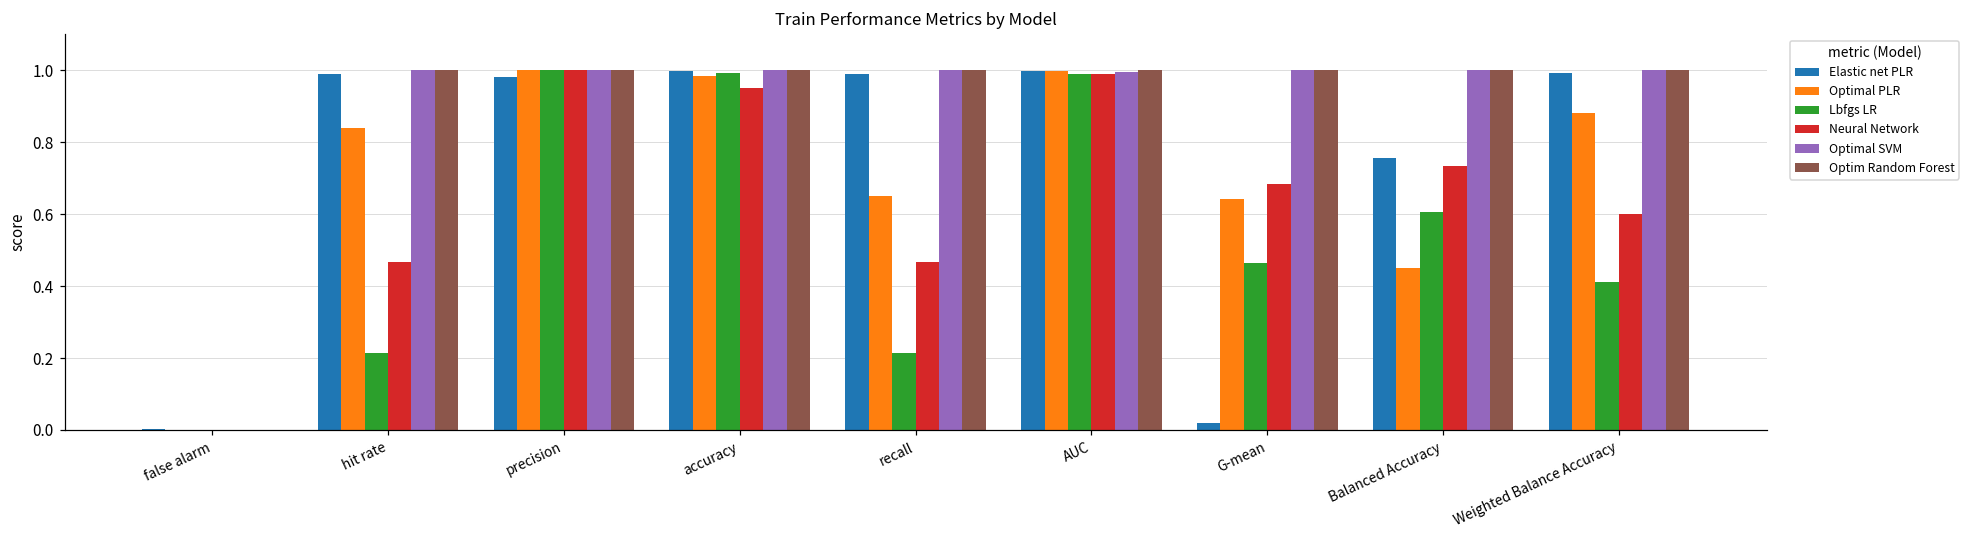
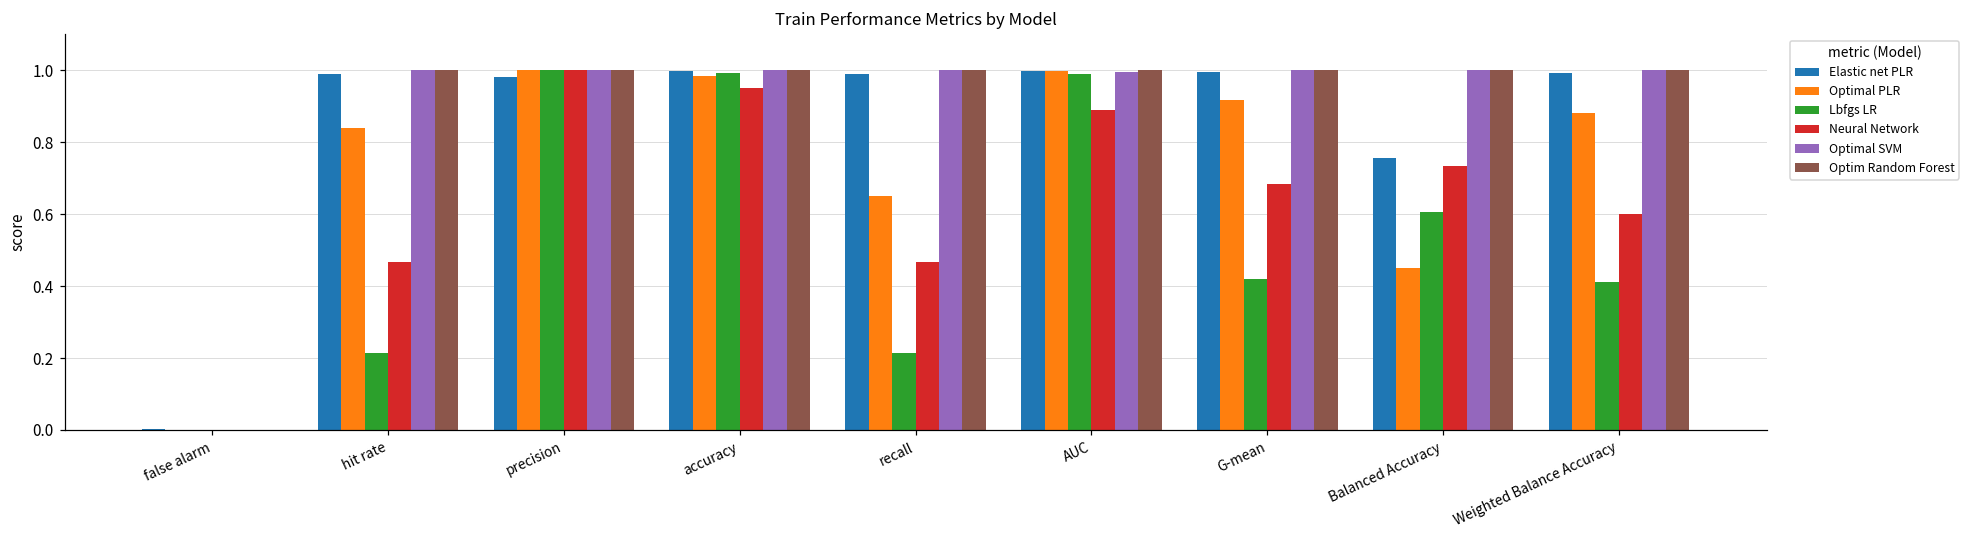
  {
    "Elastic net PLR": {
      "hit rate": 0.99,
      "precision": 0.98,
      "accuracy": 1.00,
      "recall": 0.99,
      "AUC": 1.00,
-     "G-mean": 0.02,
+     "G-mean": 0.99,
      "Balanced Accuracy": 0.76,
      "Weighted Balance Accuracy": 0.99
    },
    "Optimal PLR": {
      "false alarm": 0.00,
      "hit rate": 0.84,
      "precision": 1.00,
      "accuracy": 0.99,
      "recall": 0.65,
      "AUC": 1.00,
-     "G-mean": 0.64,
+     "G-mean": 0.92,
      "Balanced Accuracy": 0.45,
      "Weighted Balance Accuracy": 0.88
    },
    "Lbfgs LR": {
      "false alarm": 0.00,
      "hit rate": 0.21,
      "precision": 1.00,
      "accuracy": 0.99,
      "recall": 0.21,
      "AUC": 0.99,
-     "G-mean": 0.46,
+     "G-mean": 0.42,
      "Balanced Accuracy": 0.61,
      "Weighted Balance Accuracy": 0.41
    },
    "Neural Network": {
      "false alarm": 0.00,
      "hit rate": 0.47,
      "precision": 1.00,
      "accuracy": 0.95,
      "recall": 0.47,
-     "AUC": 0.99,
+     "AUC": 0.89,
      "G-mean": 0.68,
      "Balanced Accuracy": 0.73,
      "Weighted Balance Accuracy": 0.60
    },
    "Optimal SVM": {
      "false alarm": 0.00,
      "hit rate": 1.00,
      "precision": 1.00,
      "accuracy": 1.00,
      "recall": 1.00,
      "AUC": 1.00,
      "G-mean": 1.00,
      "Balanced Accuracy": 1.00,
      "Weighted Balance Accuracy": 1.00
    },
    "Optim Random Forest": {
      "false alarm": 0.00,
      "hit rate": 1.00,
      "precision": 1.00,
      "accuracy": 1.00,
      "recall": 1.00,
      "AUC": 1.00,
      "G-mean": 1.00,
      "Balanced Accuracy": 1.00,
      "Weighted Balance Accuracy": 1.00
    }
  }
